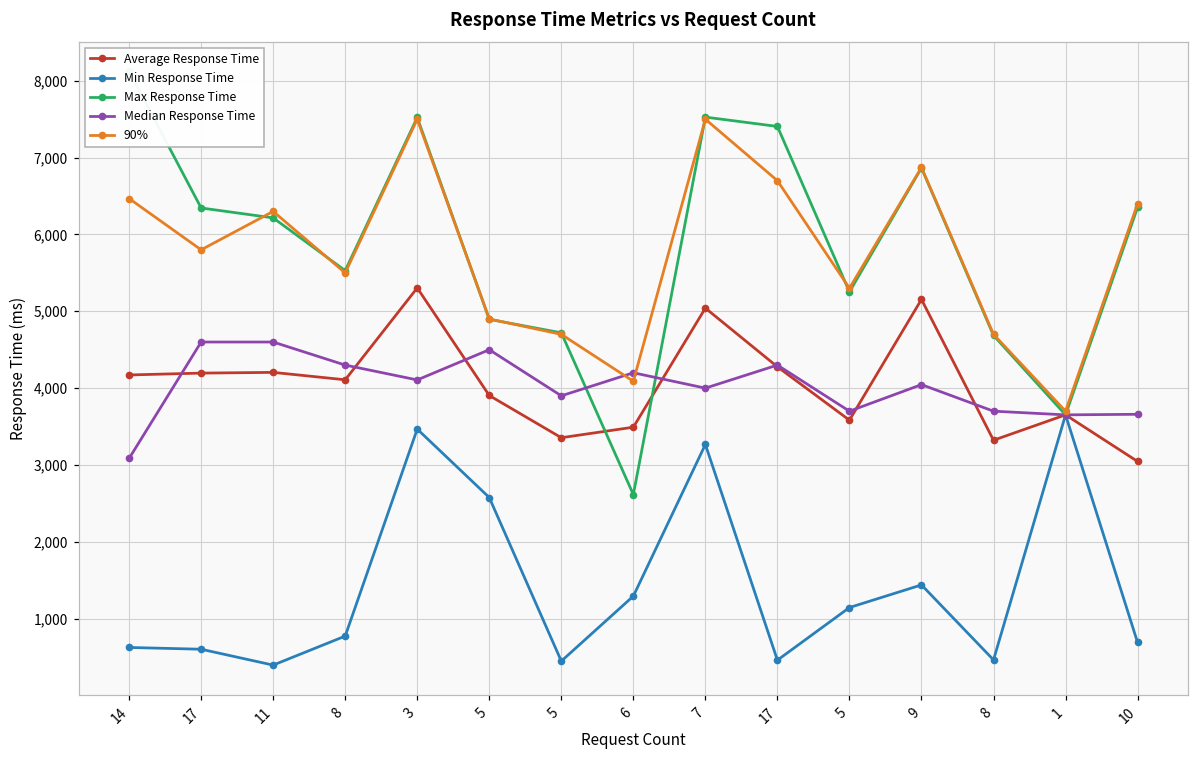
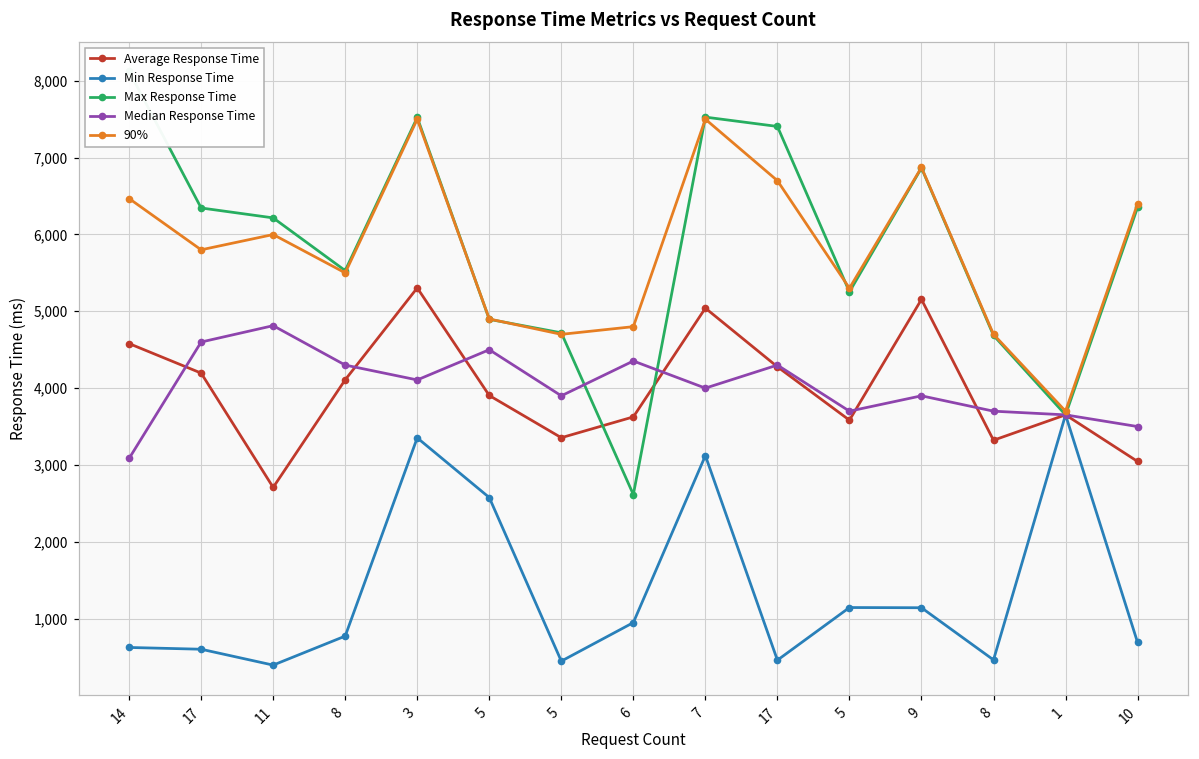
  {
    "Average Response Time": {
-     "14": "4,200",
-     "11": "4,200",
+     "14": "4,600",
+     "11": "2,700",
      "3": "5,300",
-     "6": "3,500",
+     "6": "3,600",
      "7": "5,000",
      "9": "5,200",
      "10": "3,000"
    },
    "Min Response Time": {
      "14": "600",
      "11": "400",
-     "3": "3,500",
-     "6": "1,300",
-     "7": "3,300",
-     "9": "1,400",
+     "3": "3,400",
+     "6": "900",
+     "7": "3,100",
+     "9": "1,100",
      "10": "700"
    },
    "Max Response Time": {
      "11": "6,200",
      "6": "2,600",
      "10": "6,400"
    },
    "Median Response Time": {
      "14": "3,100",
-     "11": "4,600",
+     "11": "4,800",
      "3": "4,100",
-     "6": "4,200",
+     "6": "4,400",
      "7": "4,000",
-     "9": "4,000",
-     "10": "3,700"
+     "9": "3,900",
+     "10": "3,500"
    },
    "90%": {
      "14": "6,500",
-     "11": "6,300",
-     "6": "4,100",
+     "11": "6,000",
+     "6": "4,800",
      "1": "3,700",
      "10": "6,400"
    }
  }
